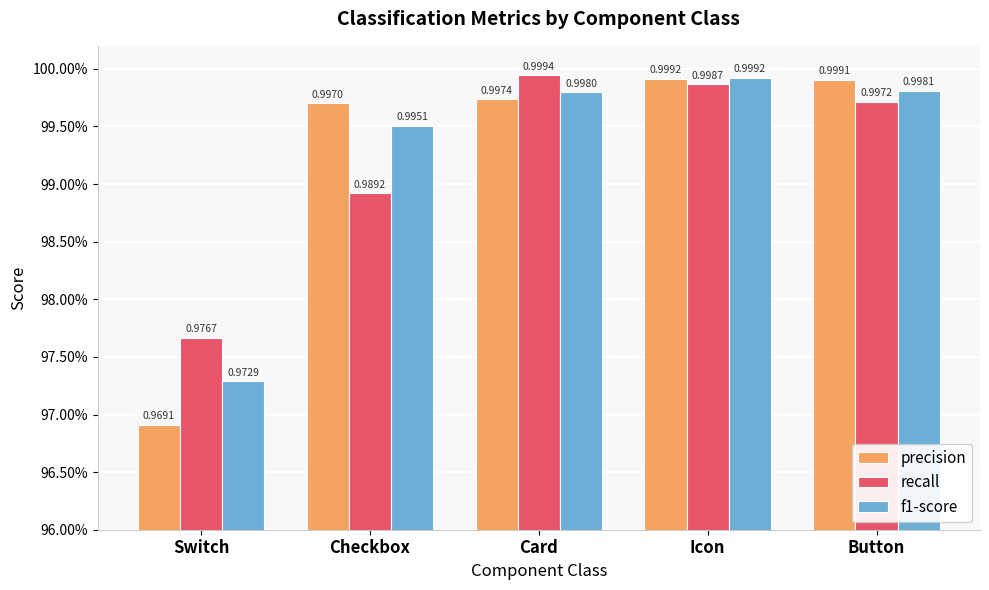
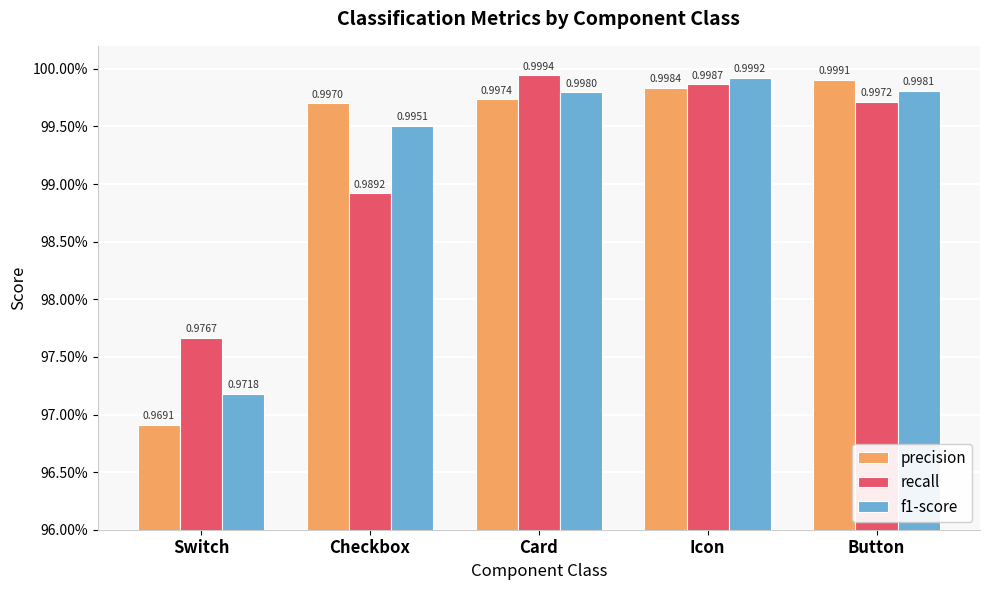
  {
    "precision": {
      "Switch": 0.9691,
      "Checkbox": 0.9970,
      "Card": 0.9974,
-     "Icon": 0.9992,
+     "Icon": 0.9984,
      "Button": 0.9991
    },
    "recall": {
      "Switch": 0.9767,
      "Checkbox": 0.9892,
      "Card": 0.9994,
      "Icon": 0.9987,
      "Button": 0.9972
    },
    "f1-score": {
-     "Switch": 0.9729,
+     "Switch": 0.9718,
      "Checkbox": 0.9951,
      "Card": 0.9980,
      "Icon": 0.9992,
      "Button": 0.9981
    }
  }
